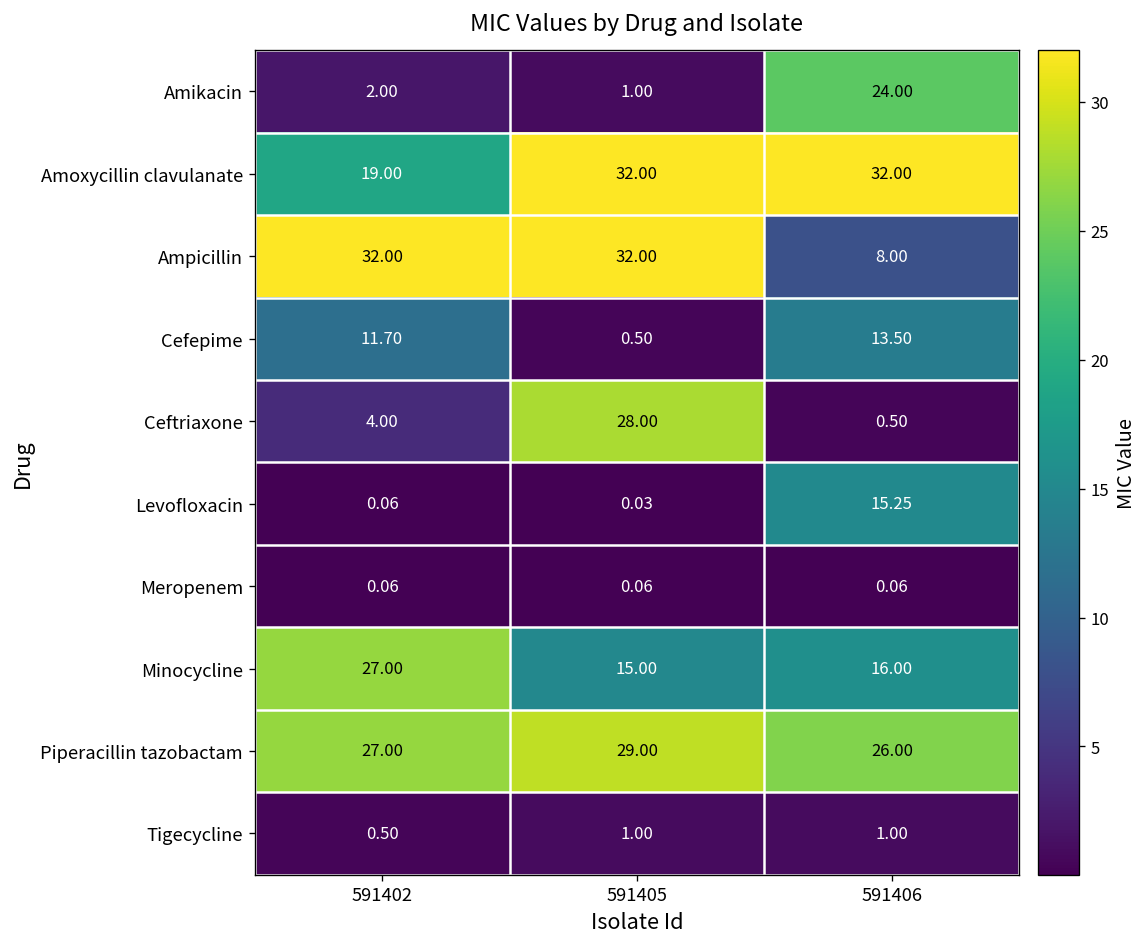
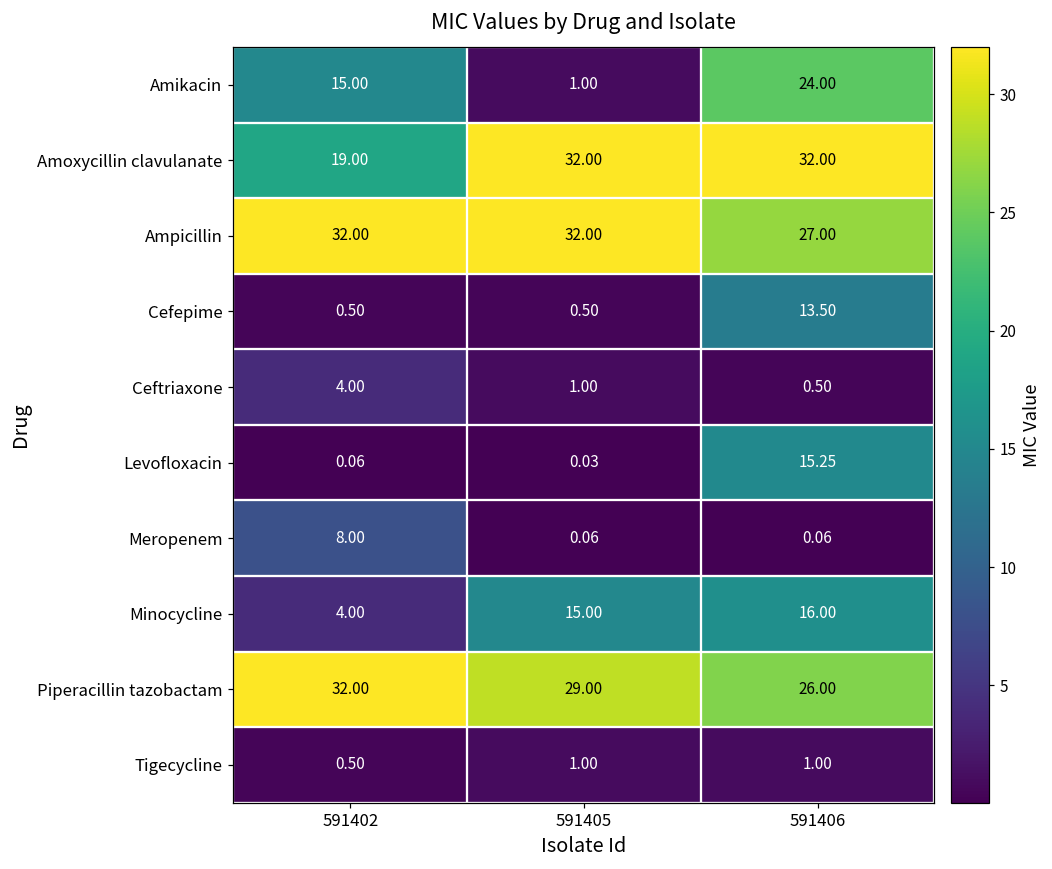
  {
    "Amikacin": {
-     "591402": 2.00,
+     "591402": 15.00,
      "591405": 1.00,
      "591406": 24.00
    },
    "Amoxycillin clavulanate": {
      "591402": 19.00,
      "591405": 32.00,
      "591406": 32.00
    },
    "Ampicillin": {
      "591402": 32.00,
      "591405": 32.00,
-     "591406": 8.00
+     "591406": 27.00
    },
    "Cefepime": {
-     "591402": 11.70,
+     "591402": 0.50,
      "591405": 0.50,
      "591406": 13.50
    },
    "Ceftriaxone": {
      "591402": 4.00,
-     "591405": 28.00,
+     "591405": 1.00,
      "591406": 0.50
    },
    "Levofloxacin": {
      "591402": 0.06,
      "591405": 0.03,
      "591406": 15.25
    },
    "Meropenem": {
-     "591402": 0.06,
+     "591402": 8.00,
      "591405": 0.06,
      "591406": 0.06
    },
    "Minocycline": {
-     "591402": 27.00,
+     "591402": 4.00,
      "591405": 15.00,
      "591406": 16.00
    },
    "Piperacillin tazobactam": {
-     "591402": 27.00,
+     "591402": 32.00,
      "591405": 29.00,
      "591406": 26.00
    },
    "Tigecycline": {
      "591402": 0.50,
      "591405": 1.00,
      "591406": 1.00
    }
  }
